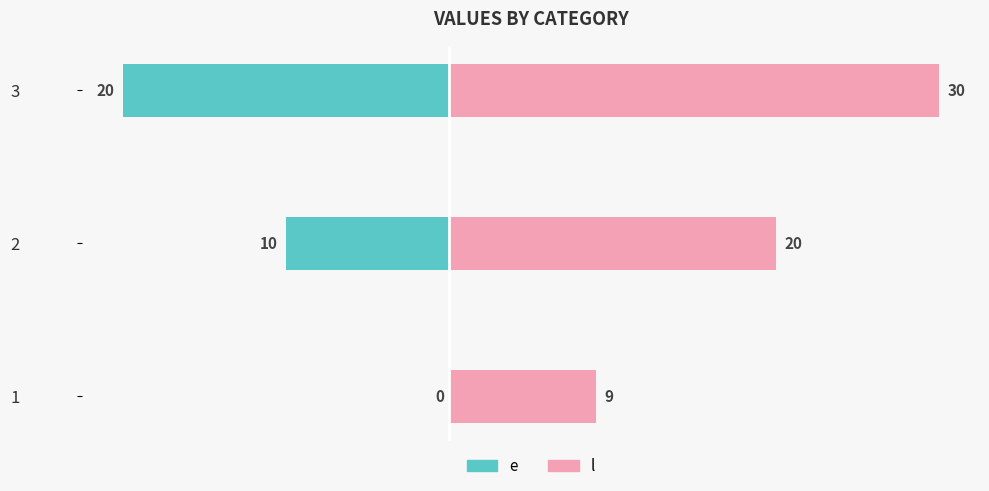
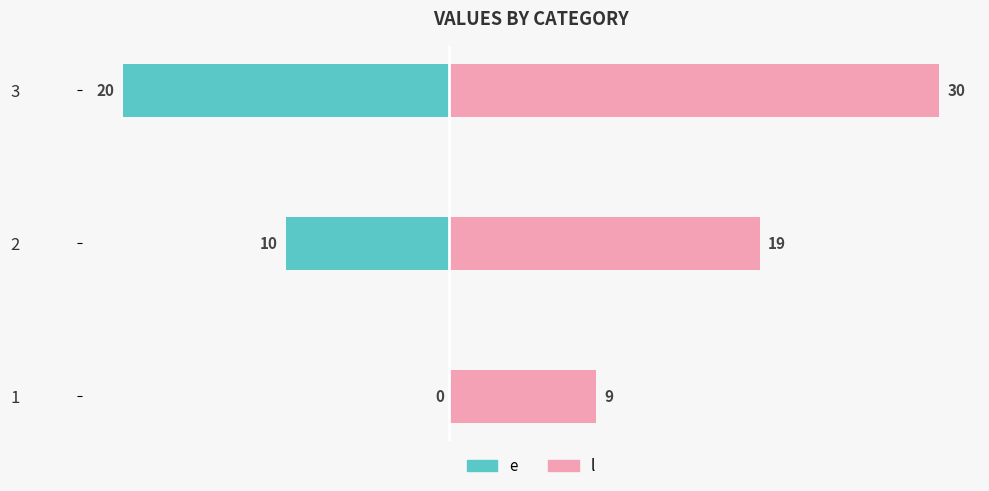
  {
    "e": {
      "1": 0
    },
    "l": {
      "3": 30,
-     "2": 20,
+     "2": 19,
      "1": 9
    }
  }
